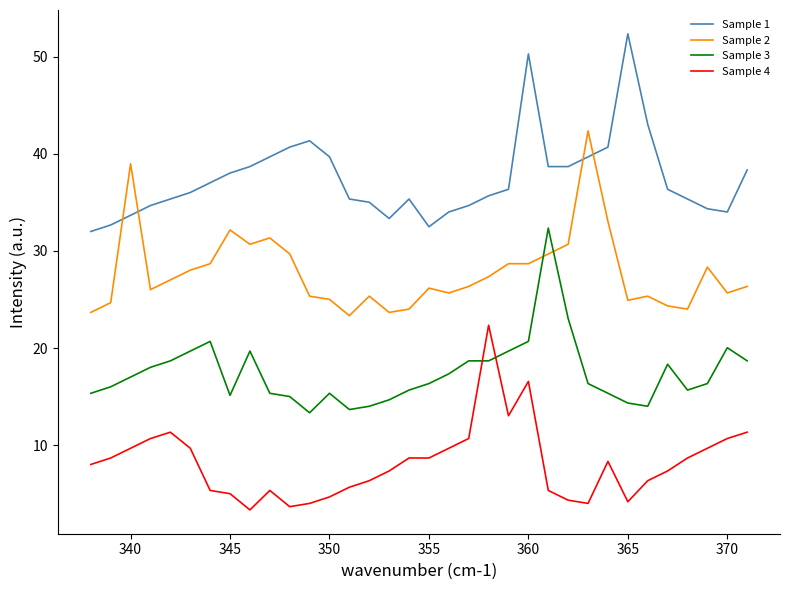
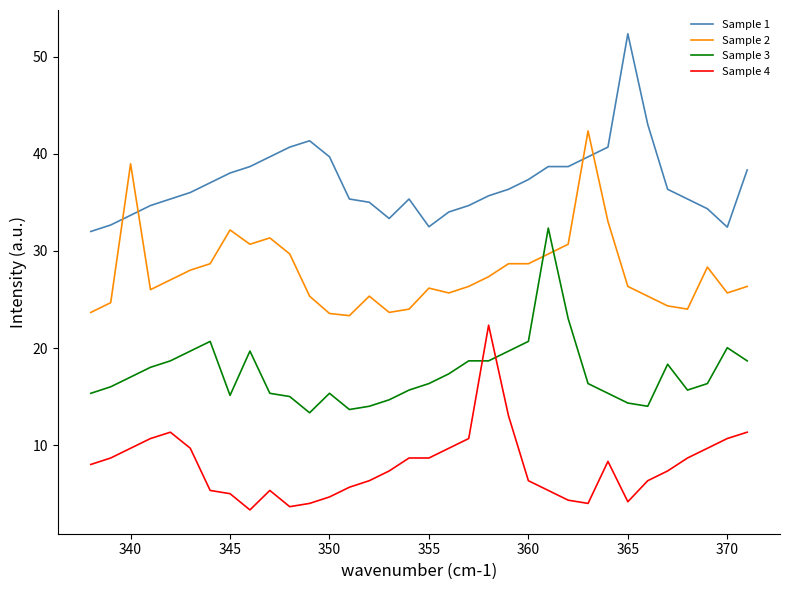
  {
    "Sample 1": {
      "340": 34,
      "345": 38,
      "350": 40,
      "355": 32,
-     "360": 50,
+     "360": 37,
      "365": 52,
-     "370": 34
+     "370": 32
    },
    "Sample 2": {
      "340": 39,
      "345": 32,
-     "350": 25,
+     "350": 24,
      "355": 26,
      "360": 29,
-     "365": 25,
+     "365": 26,
      "370": 26
    },
    "Sample 3": {
      "340": 17,
      "345": 15,
      "350": 15,
      "355": 16,
      "360": 21,
      "365": 14,
      "370": 20
    },
    "Sample 4": {
      "340": 10,
      "345": 5,
      "350": 5,
      "355": 9,
-     "360": 17,
+     "360": 6,
      "365": 4,
      "370": 11
    }
  }
